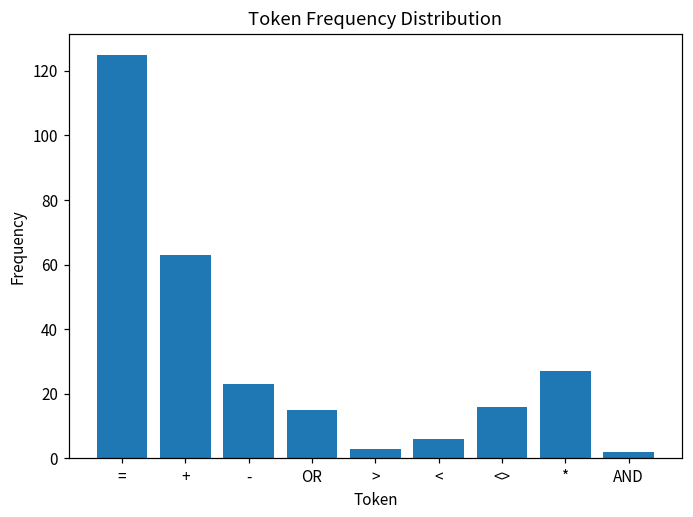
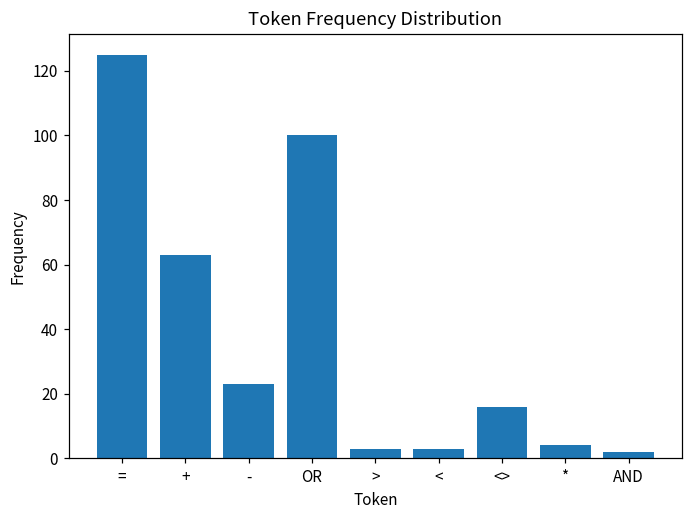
  {
    "=": 125,
    "+": 63,
    "-": 23,
-   "OR": 15,
+   "OR": 100,
    ">": 3,
-   "<": 6,
+   "<": 3,
    "<>": 16,
-   "*": 27,
+   "*": 4,
    "AND": 2
  }
